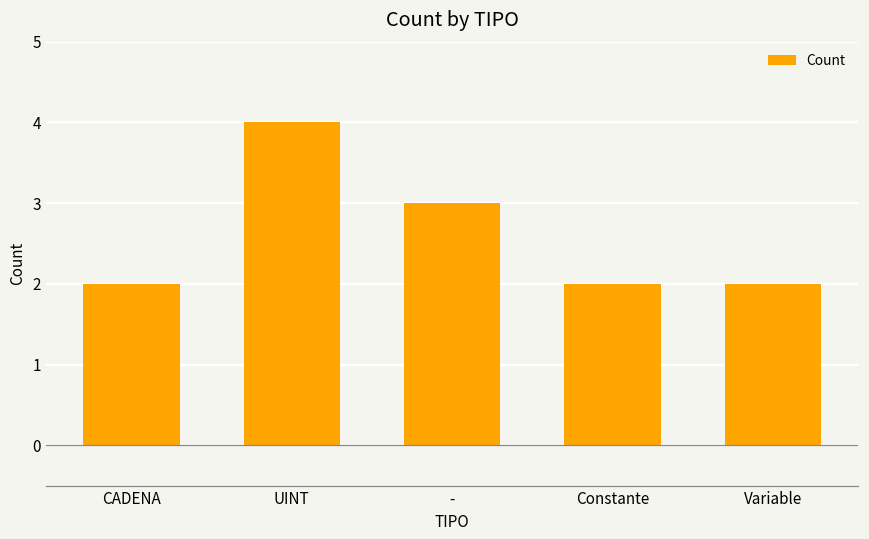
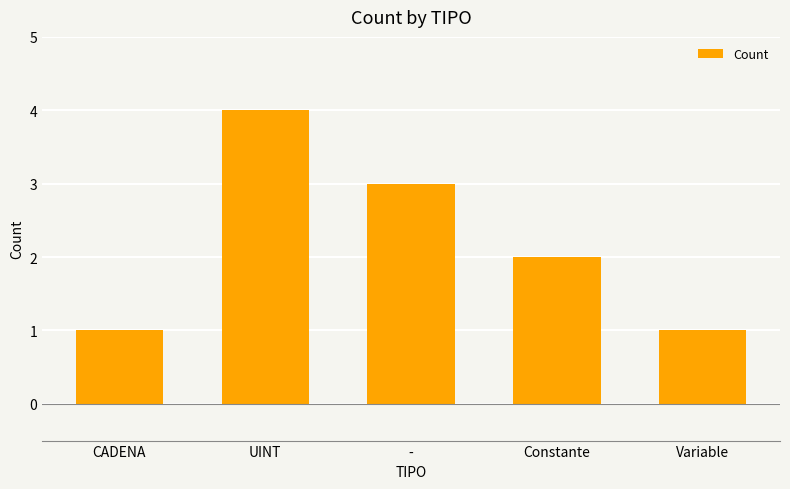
  {
-   "CADENA": 2,
+   "CADENA": 1,
    "UINT": 4,
    "-": 3,
    "Constante": 2,
-   "Variable": 2
+   "Variable": 1
  }
